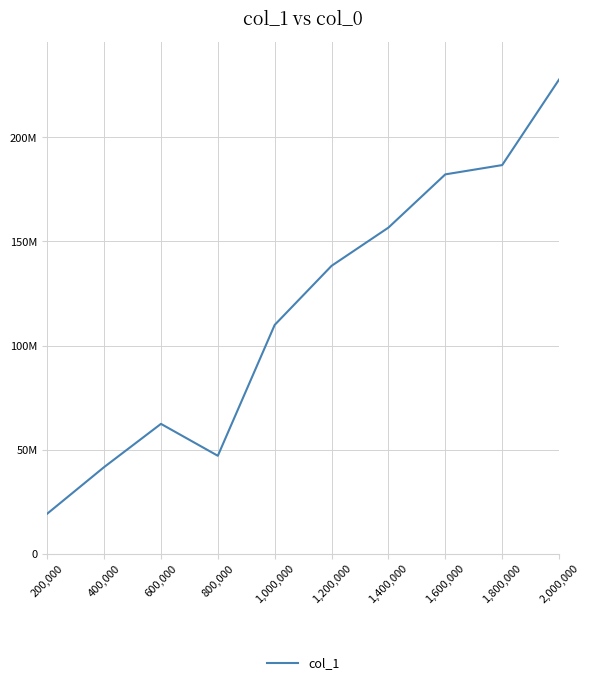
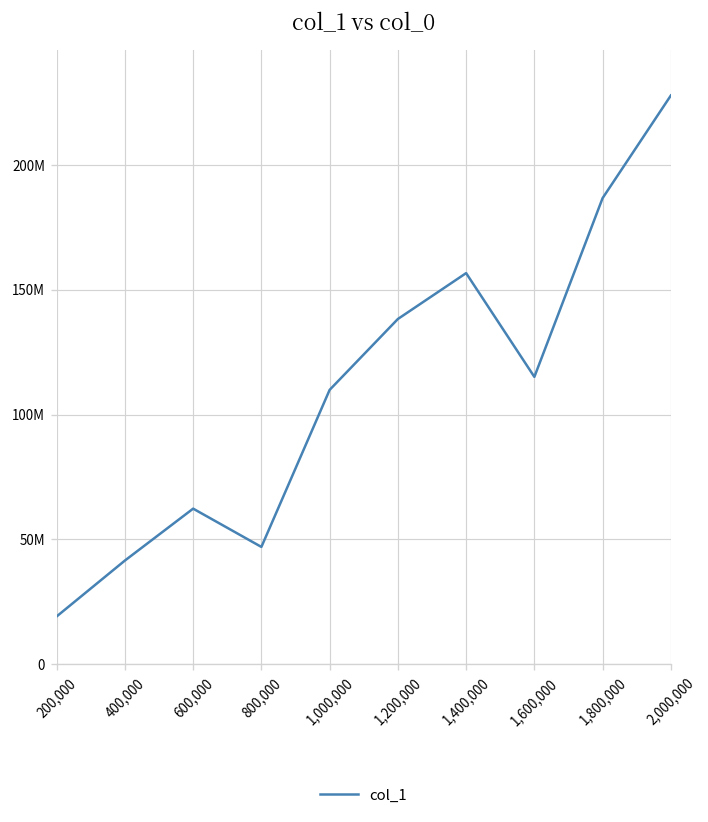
  {
    "200,000": 19000000,
    "400,000": 42000000,
    "600,000": 62000000,
    "800,000": 47000000,
    "1,000,000": 110000000,
    "1,200,000": 138000000,
    "1,400,000": 157000000,
-   "1,600,000": 182000000,
+   "1,600,000": 115000000,
    "1,800,000": 187000000,
    "2,000,000": 228000000
  }
